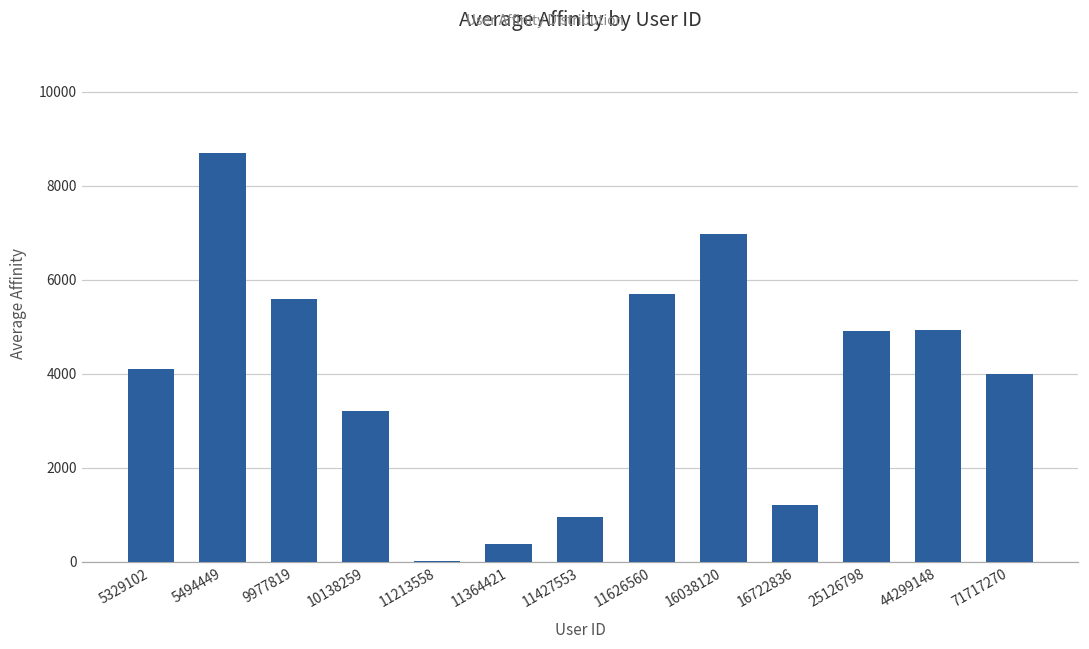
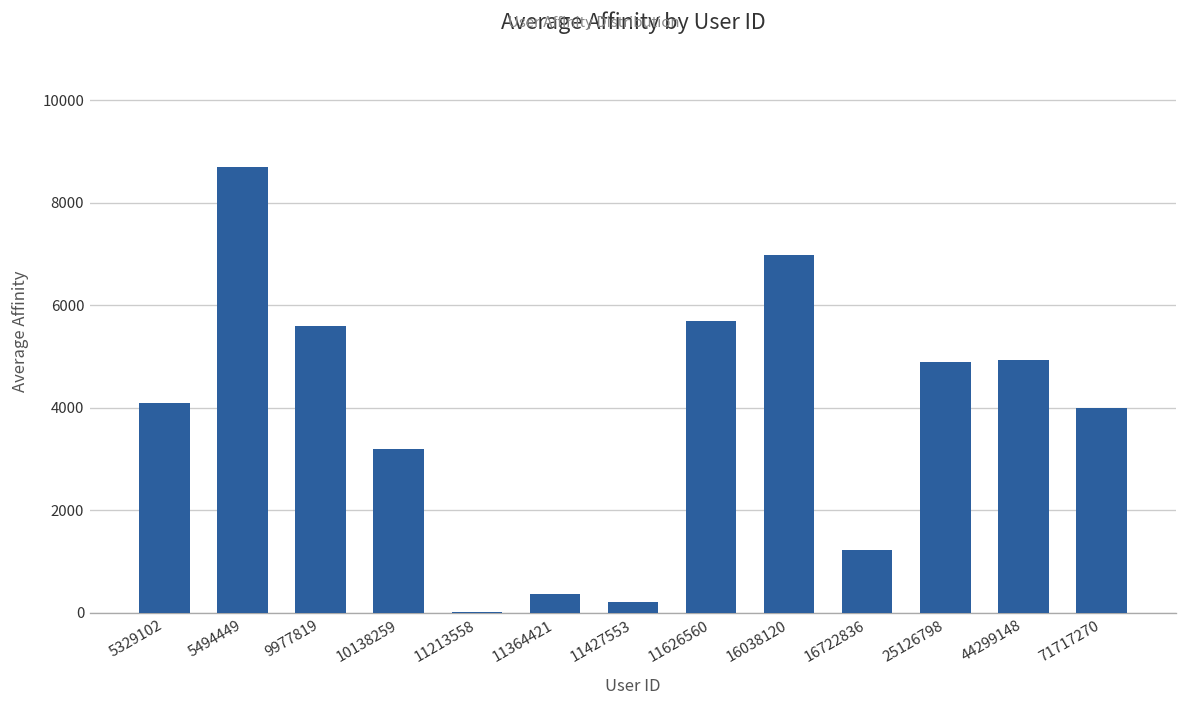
  {
    "5329102": 4100,
    "5494449": 8700,
    "9977819": 5600,
    "10138259": 3200,
    "11364421": 400,
-   "11427553": 1000,
+   "11427553": 200,
    "11626560": 5700,
    "16038120": 7000,
    "16722836": 1200,
    "25126798": 4900,
    "44299148": 4900,
    "71717270": 4000
  }
